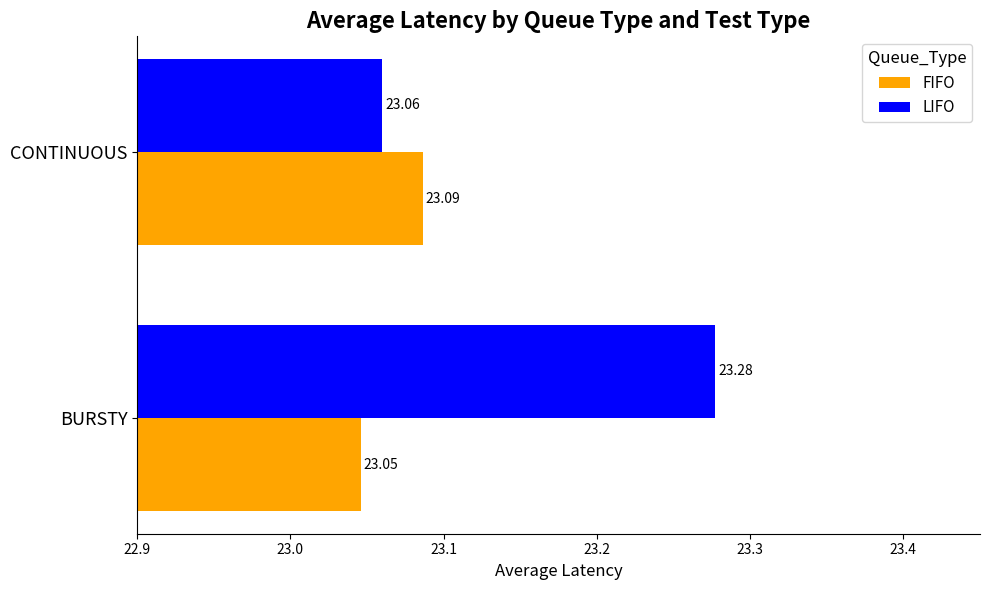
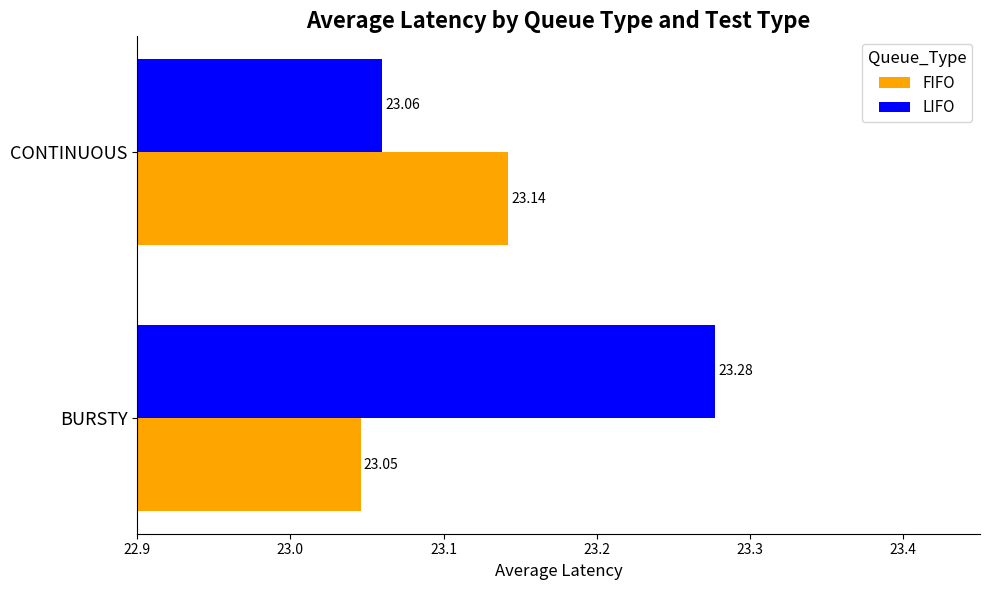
  {
    "FIFO": {
-     "CONTINUOUS": 23.09,
+     "CONTINUOUS": 23.14,
      "BURSTY": 23.05
    },
    "LIFO": {
      "CONTINUOUS": 23.06,
      "BURSTY": 23.28
    }
  }
